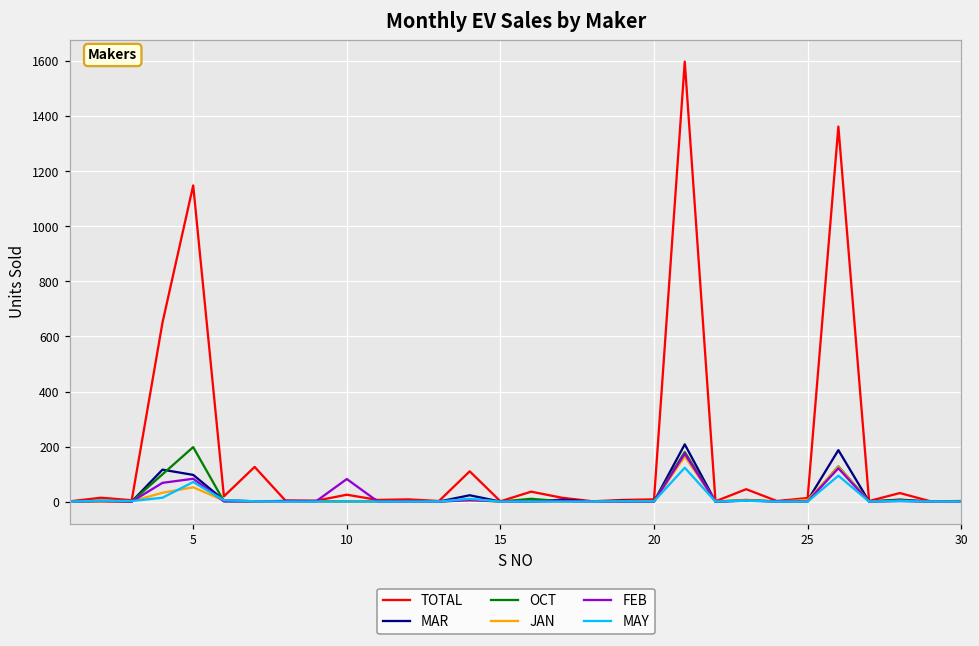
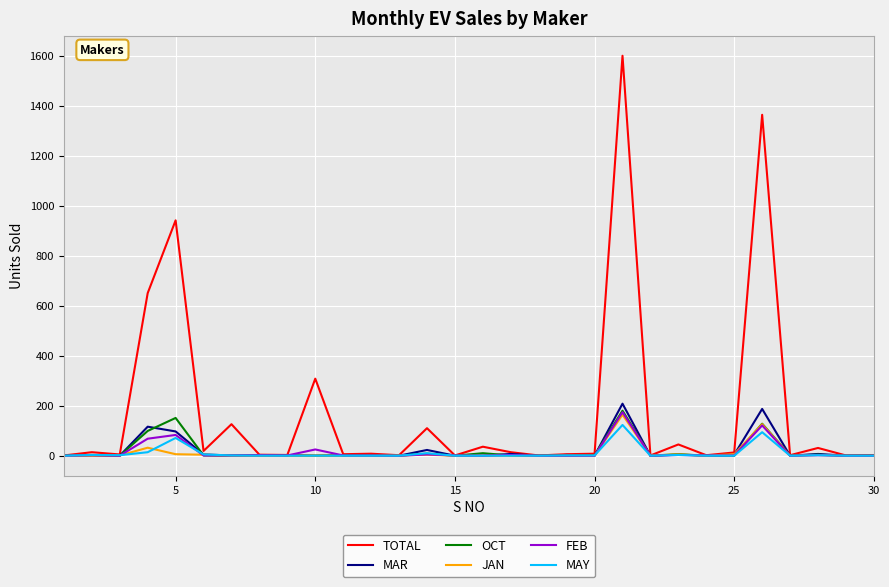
  {
    "TOTAL": {
-     "5": 1150,
-     "10": 30
+     "5": 940,
+     "10": 310
    },
    "MAR": {
      "5": 100
    },
    "OCT": {
-     "5": 200
+     "5": 150
    },
    "JAN": {
-     "5": 50
+     "5": 10
    },
    "FEB": {
      "5": 80,
-     "10": 80
+     "10": 30
    },
    "MAY": {
      "5": 70
    }
  }
